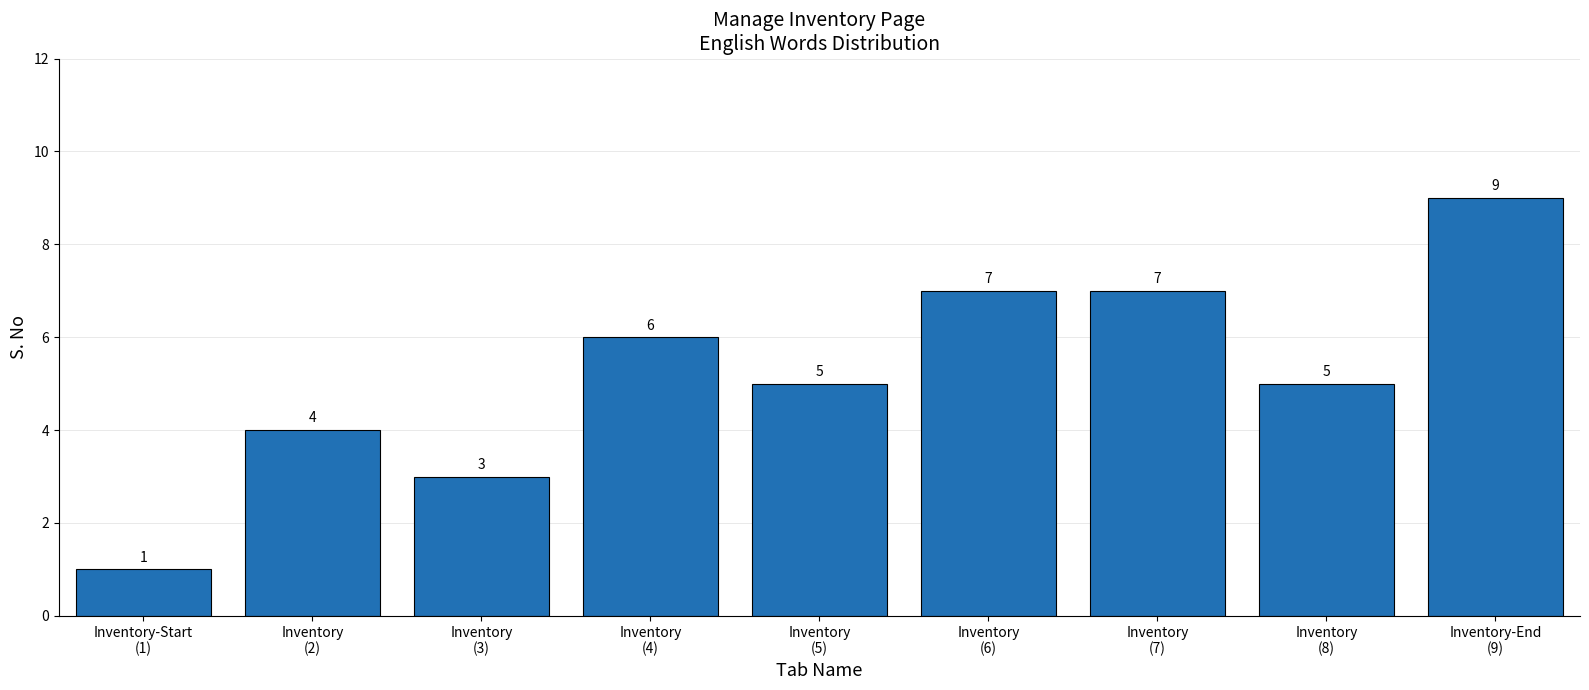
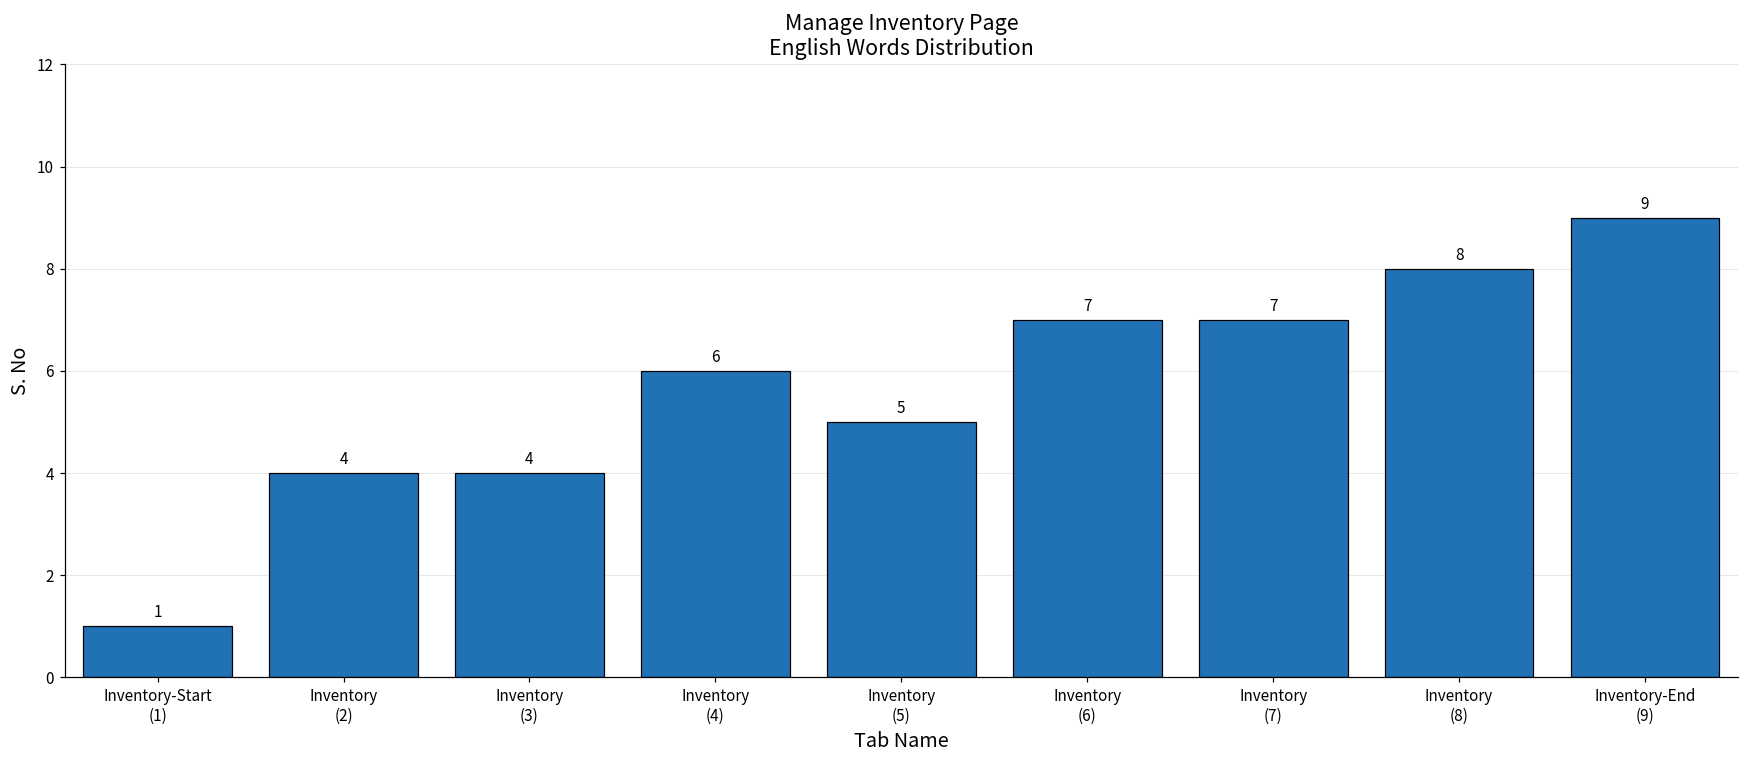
  {
    "Inventory-Start (1)": 1,
    "Inventory (2)": 4,
-   "Inventory (3)": 3,
+   "Inventory (3)": 4,
    "Inventory (4)": 6,
    "Inventory (5)": 5,
    "Inventory (6)": 7,
    "Inventory (7)": 7,
-   "Inventory (8)": 5,
+   "Inventory (8)": 8,
    "Inventory-End (9)": 9
  }
